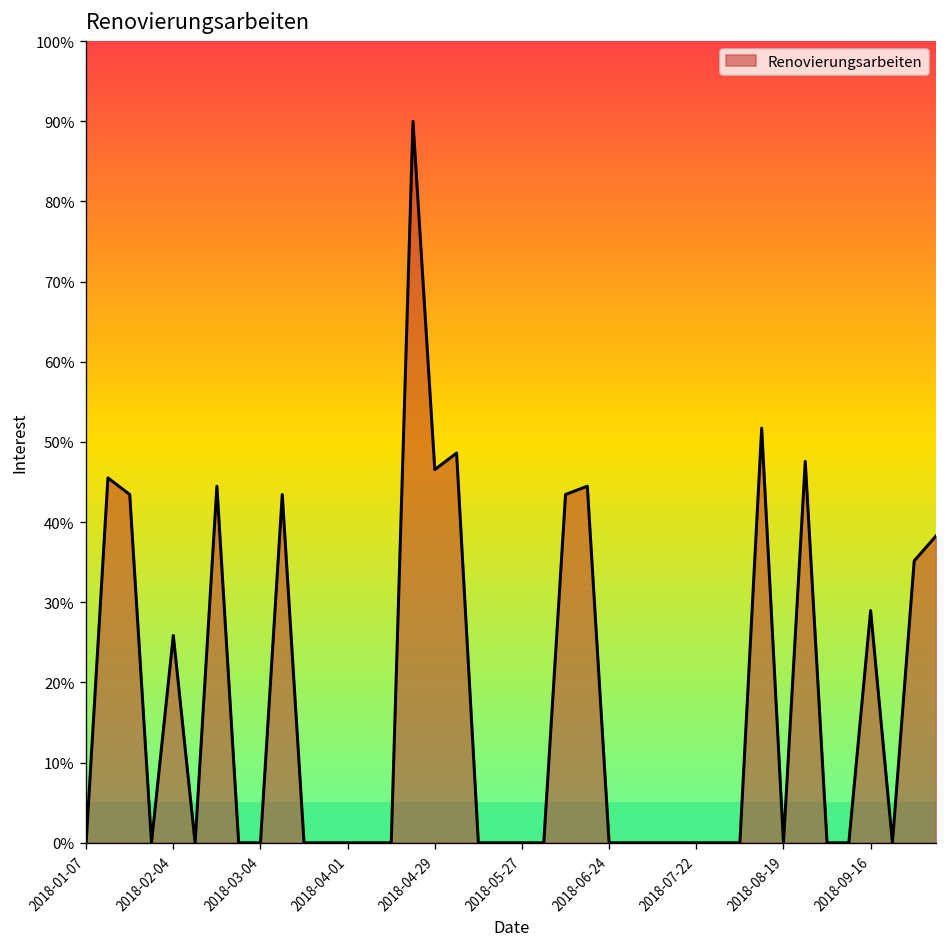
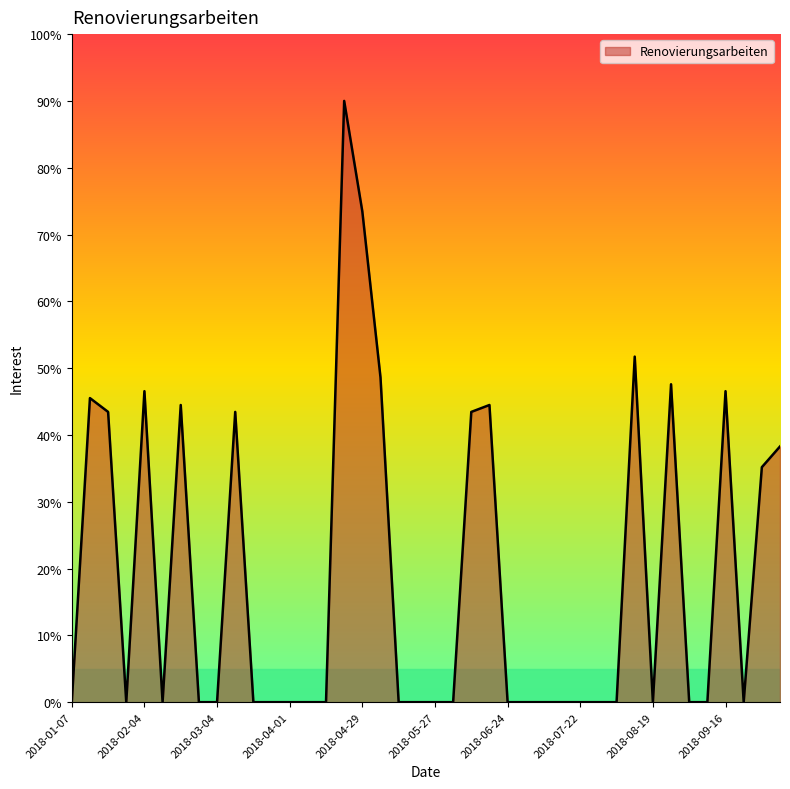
  {
-   "2018-02-04": "26%",
-   "2018-04-29": "47%",
-   "2018-09-16": "29%"
+   "2018-02-04": "47%",
+   "2018-04-29": "73%",
+   "2018-09-16": "47%"
  }
